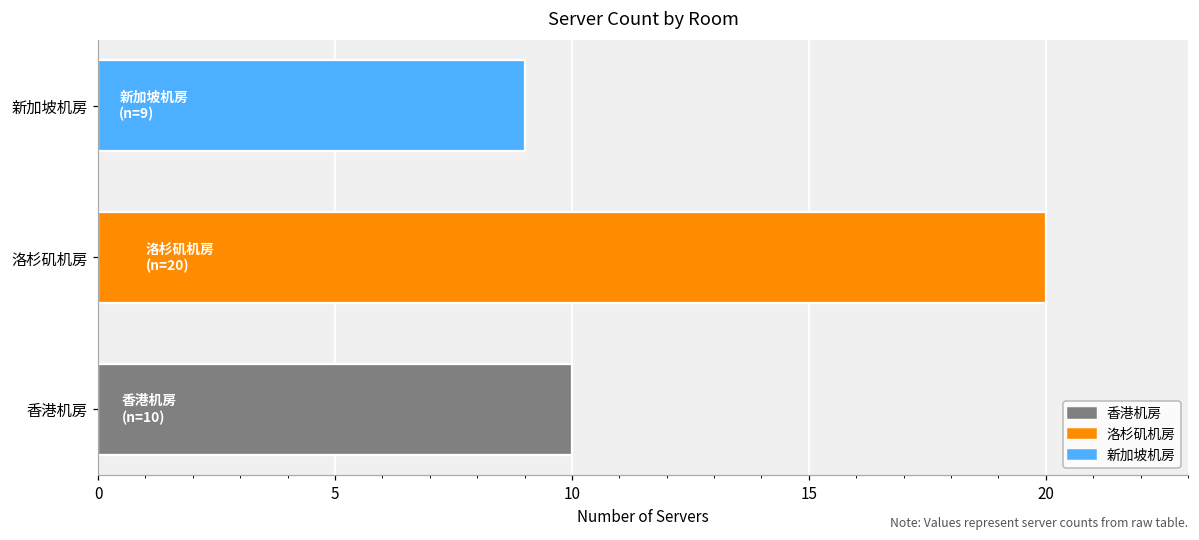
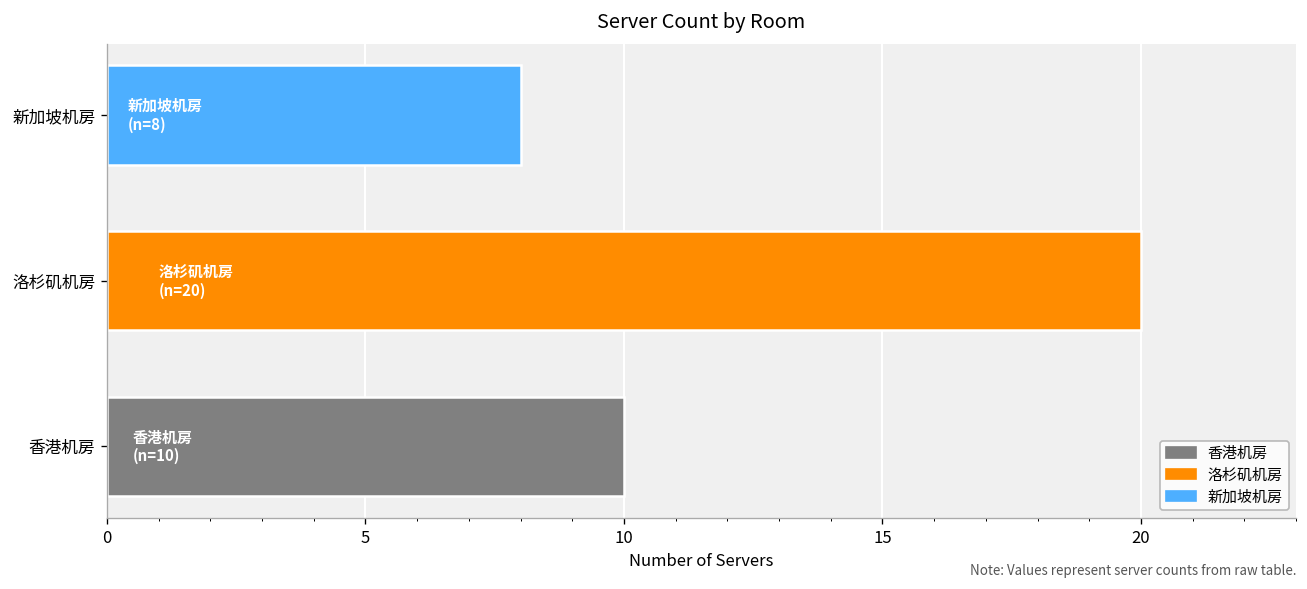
  {
-   "新加坡机房": 9,
+   "新加坡机房": 8,
    "洛杉矶机房": 20,
    "香港机房": 10
  }
